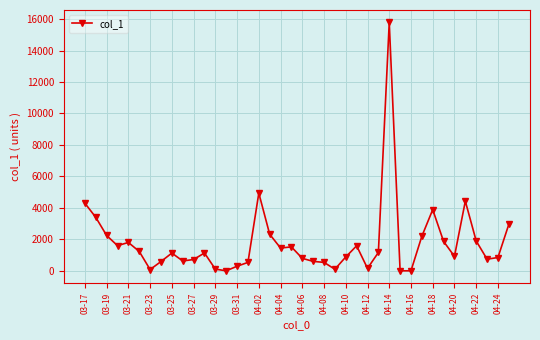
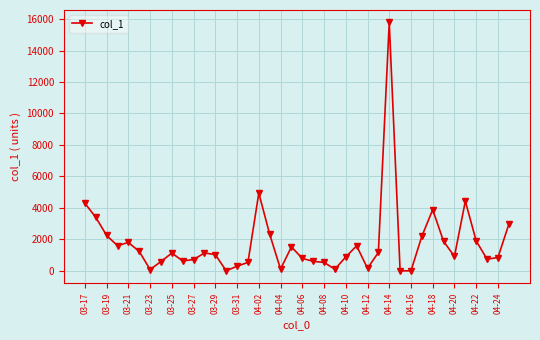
  {
    "03-17": 4300,
    "03-19": 2200,
    "03-21": 1800,
    "03-23": 100,
    "03-25": 1100,
    "03-27": 700,
-   "03-29": 100,
+   "03-29": 1000,
    "03-31": 300,
    "04-02": 4900,
-   "04-04": 1400,
+   "04-04": 100,
    "04-06": 800,
    "04-08": 500,
    "04-10": 900,
    "04-12": 200,
    "04-14": 15800,
    "04-16": 0,
    "04-18": 3900,
    "04-20": 900,
    "04-22": 1900,
    "04-24": 800
  }
